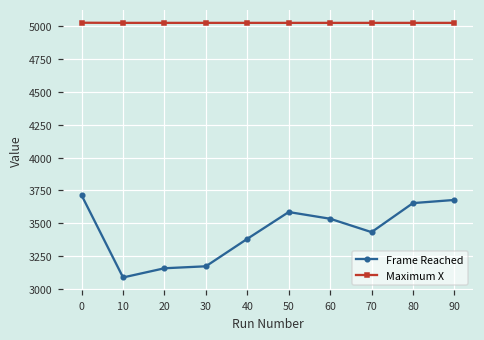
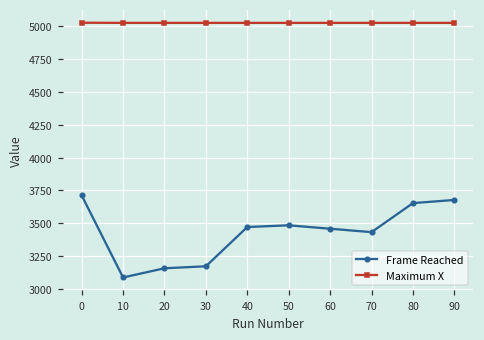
  {
    "Frame Reached": {
      "0": 3710,
      "10": 3090,
      "20": 3160,
      "30": 3170,
-     "40": 3380,
-     "50": 3590,
-     "60": 3530,
+     "40": 3470,
+     "50": 3480,
+     "60": 3460,
      "70": 3430,
      "80": 3650,
      "90": 3680
    },
    "Maximum X": {
      "0": 5030,
      "10": 5030,
      "20": 5030,
      "30": 5030,
      "40": 5030,
      "50": 5030,
      "60": 5030,
      "70": 5030,
      "80": 5030,
      "90": 5030
    }
  }
